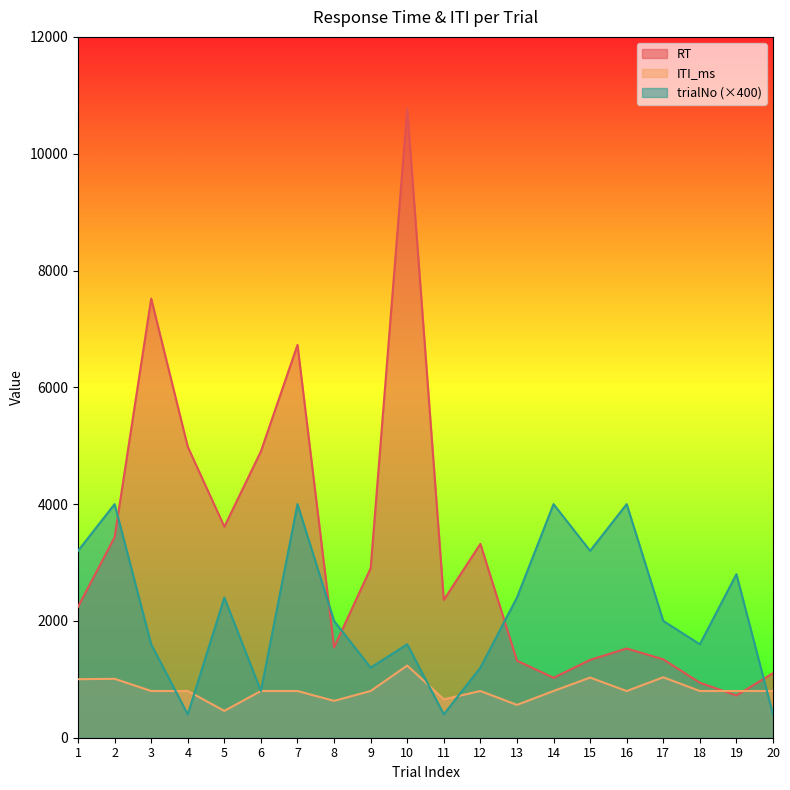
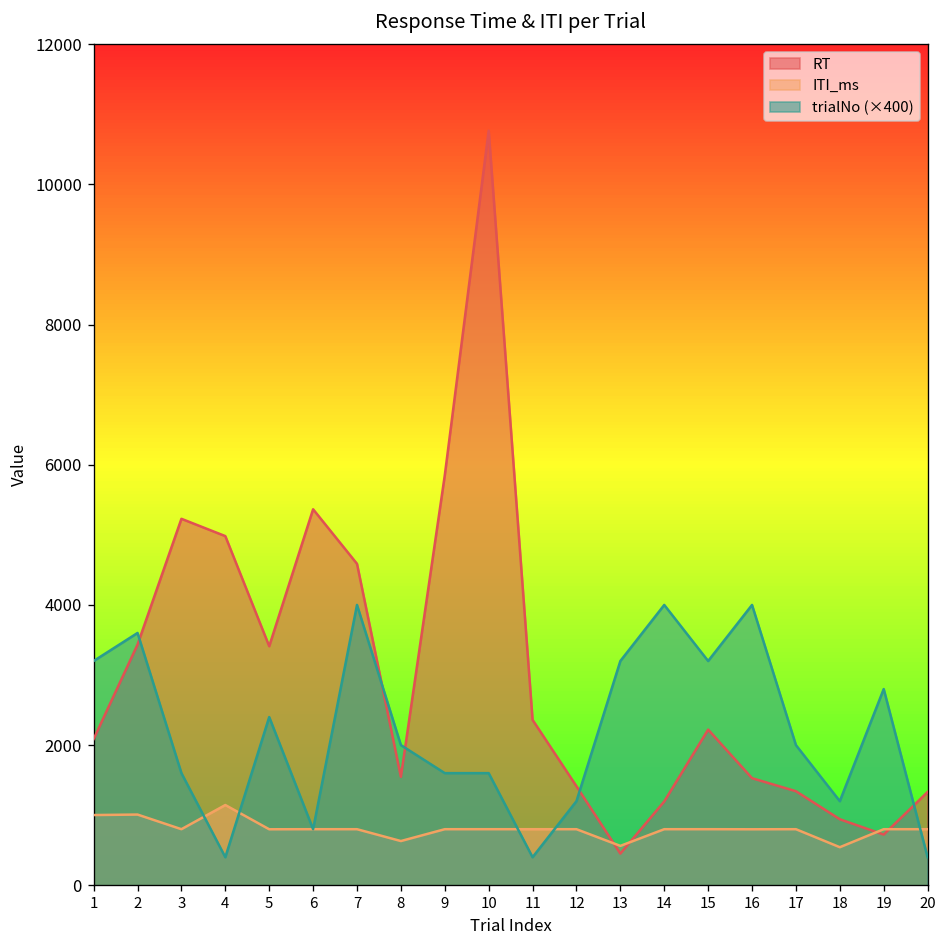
  {
    "RT": {
-     "1": 2200,
+     "1": 2100,
      "2": 3400,
-     "3": 7500,
+     "3": 5200,
      "4": 5000,
-     "5": 3600,
-     "6": 4900,
-     "7": 6700,
+     "5": 3400,
+     "6": 5400,
+     "7": 4600,
      "8": 1500,
-     "9": 2900,
+     "9": 5900,
      "10": 10800,
      "11": 2400,
-     "12": 3300,
-     "13": 1300,
-     "14": 1000,
-     "15": 1300,
+     "12": 1400,
+     "13": 500,
+     "14": 1200,
+     "15": 2200,
      "16": 1500,
      "17": 1300,
      "18": 900,
      "19": 700,
-     "20": 1100
+     "20": 1300
    },
    "ITI_ms": {
      "1": 1000,
      "2": 1000,
      "3": 800,
-     "4": 800,
-     "5": 500,
+     "4": 1100,
+     "5": 800,
      "7": 800,
      "8": 600,
      "9": 800,
-     "10": 1200,
-     "11": 700,
+     "10": 800,
+     "11": 800,
      "12": 800,
      "13": 600,
      "14": 800,
-     "15": 1000,
+     "15": 800,
      "16": 800,
-     "17": 1000,
-     "18": 800,
+     "17": 800,
+     "18": 500,
      "19": 800,
      "20": 800
    },
    "trialNo (×400)": {
      "1": 3200,
-     "2": 4000,
+     "2": 3600,
      "3": 1600,
      "4": 400,
      "5": 2400,
      "7": 4000,
      "8": 2000,
-     "9": 1200,
+     "9": 1600,
      "10": 1600,
      "11": 400,
      "12": 1200,
-     "13": 2400,
+     "13": 3200,
      "14": 4000,
      "15": 3200,
      "16": 4000,
      "17": 2000,
-     "18": 1600,
+     "18": 1200,
      "19": 2800,
      "20": 400
    }
  }
